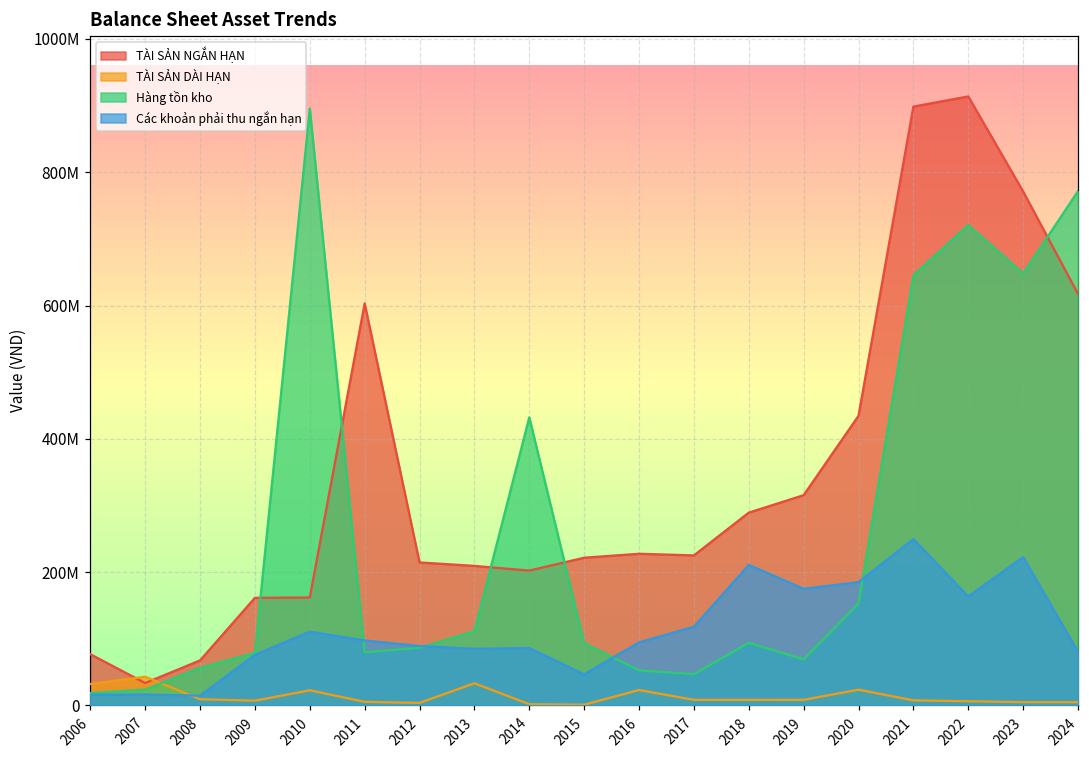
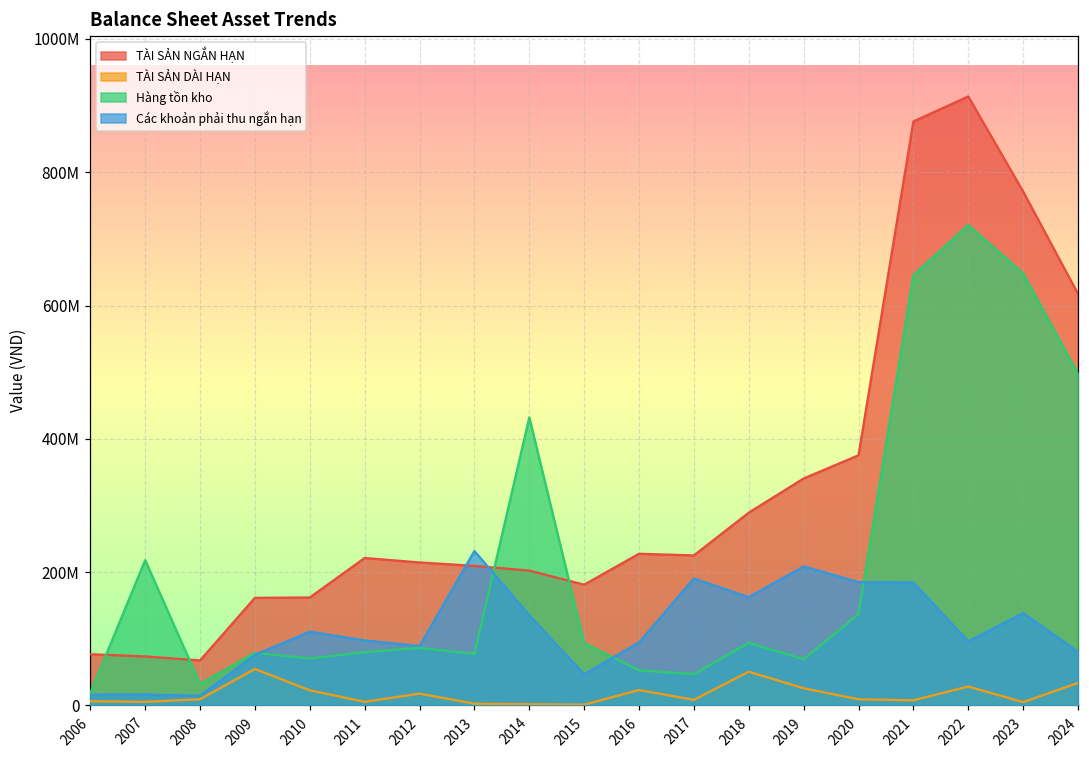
  {
    "TÀI SẢN NGẮN HẠN": {
      "2006": 80000000,
-     "2007": 30000000,
+     "2007": 70000000,
      "2008": 70000000,
      "2009": 160000000,
      "2010": 160000000,
-     "2011": 600000000,
+     "2011": 220000000,
      "2012": 210000000,
      "2013": 210000000,
      "2014": 200000000,
-     "2015": 220000000,
+     "2015": 180000000,
      "2016": 230000000,
      "2017": 230000000,
      "2018": 290000000,
-     "2019": 320000000,
-     "2020": 430000000,
-     "2021": 900000000,
+     "2019": 340000000,
+     "2020": 380000000,
+     "2021": 880000000,
      "2022": 910000000,
      "2023": 770000000,
      "2024": 620000000
    },
    "TÀI SẢN DÀI HẠN": {
-     "2006": 30000000,
-     "2007": 40000000,
+     "2006": 10000000,
+     "2007": 10000000,
      "2008": 10000000,
-     "2009": 10000000,
+     "2009": 50000000,
      "2010": 20000000,
      "2011": 10000000,
-     "2012": 0,
-     "2013": 30000000,
+     "2012": 20000000,
+     "2013": 0,
      "2014": 0,
      "2015": 0,
      "2016": 20000000,
      "2017": 10000000,
-     "2018": 10000000,
-     "2019": 10000000,
-     "2020": 20000000,
+     "2018": 50000000,
+     "2019": 30000000,
+     "2020": 10000000,
      "2021": 10000000,
-     "2022": 10000000,
+     "2022": 30000000,
      "2023": 0,
-     "2024": 0
+     "2024": 30000000
    },
    "Hàng tồn kho": {
-     "2007": 20000000,
-     "2008": 60000000,
-     "2010": 900000000,
+     "2007": 220000000,
+     "2008": 30000000,
+     "2010": 70000000,
      "2011": 80000000,
-     "2013": 110000000,
+     "2013": 80000000,
      "2014": 430000000,
      "2015": 90000000,
      "2016": 50000000,
      "2017": 50000000,
      "2018": 90000000,
      "2019": 70000000,
-     "2020": 150000000,
+     "2020": 140000000,
      "2021": 650000000,
      "2022": 720000000,
      "2023": 650000000,
-     "2024": 770000000
+     "2024": 500000000
    },
    "Các khoản phải thu ngắn hạn": {
      "2007": 20000000,
      "2008": 10000000,
      "2010": 110000000,
      "2011": 100000000,
-     "2013": 80000000,
-     "2014": 90000000,
+     "2013": 230000000,
+     "2014": 140000000,
      "2015": 50000000,
      "2016": 90000000,
-     "2017": 120000000,
-     "2018": 210000000,
-     "2019": 170000000,
+     "2017": 190000000,
+     "2018": 160000000,
+     "2019": 210000000,
      "2020": 190000000,
-     "2021": 250000000,
-     "2022": 160000000,
-     "2023": 220000000,
+     "2021": 180000000,
+     "2022": 100000000,
+     "2023": 140000000,
      "2024": 80000000
    }
  }
